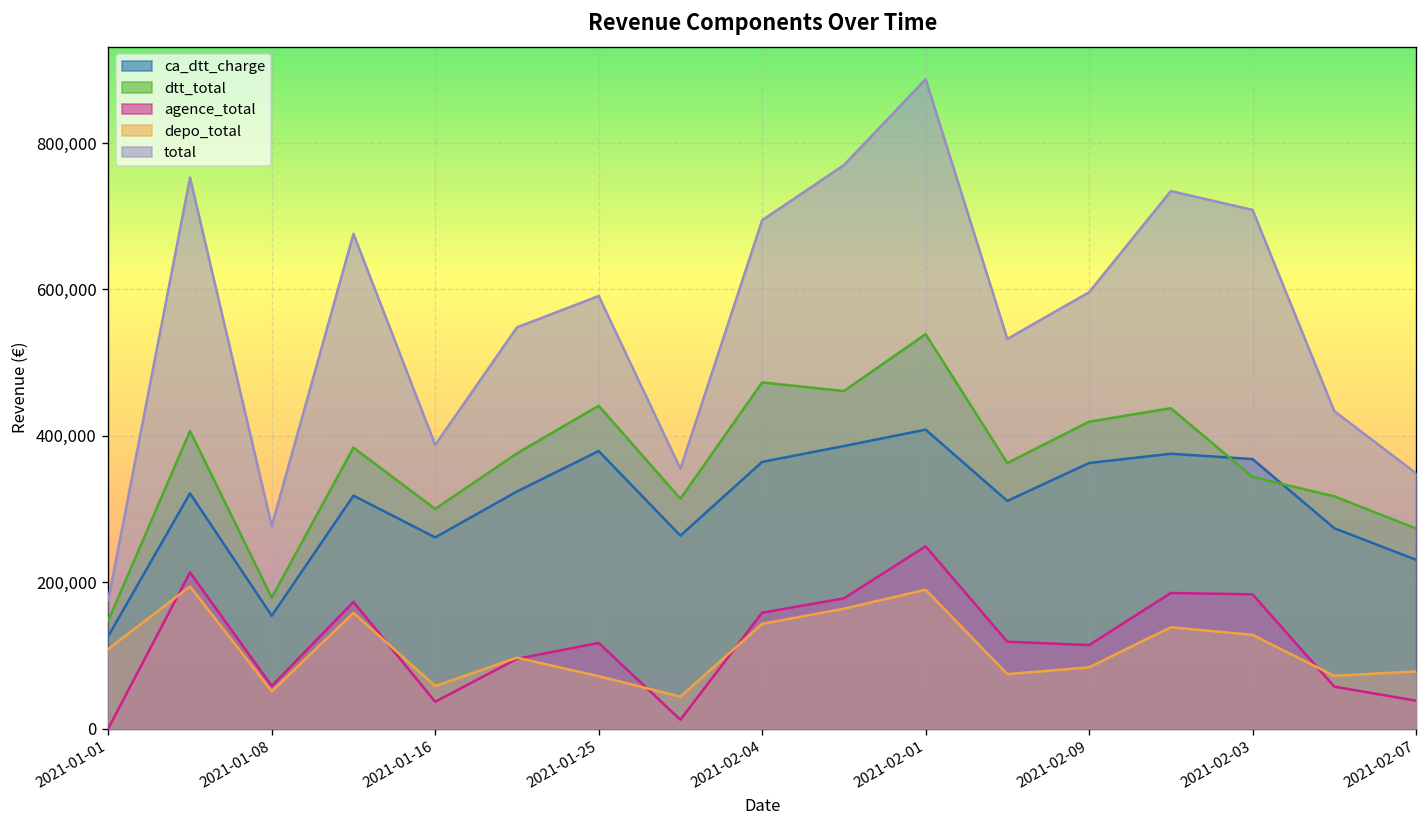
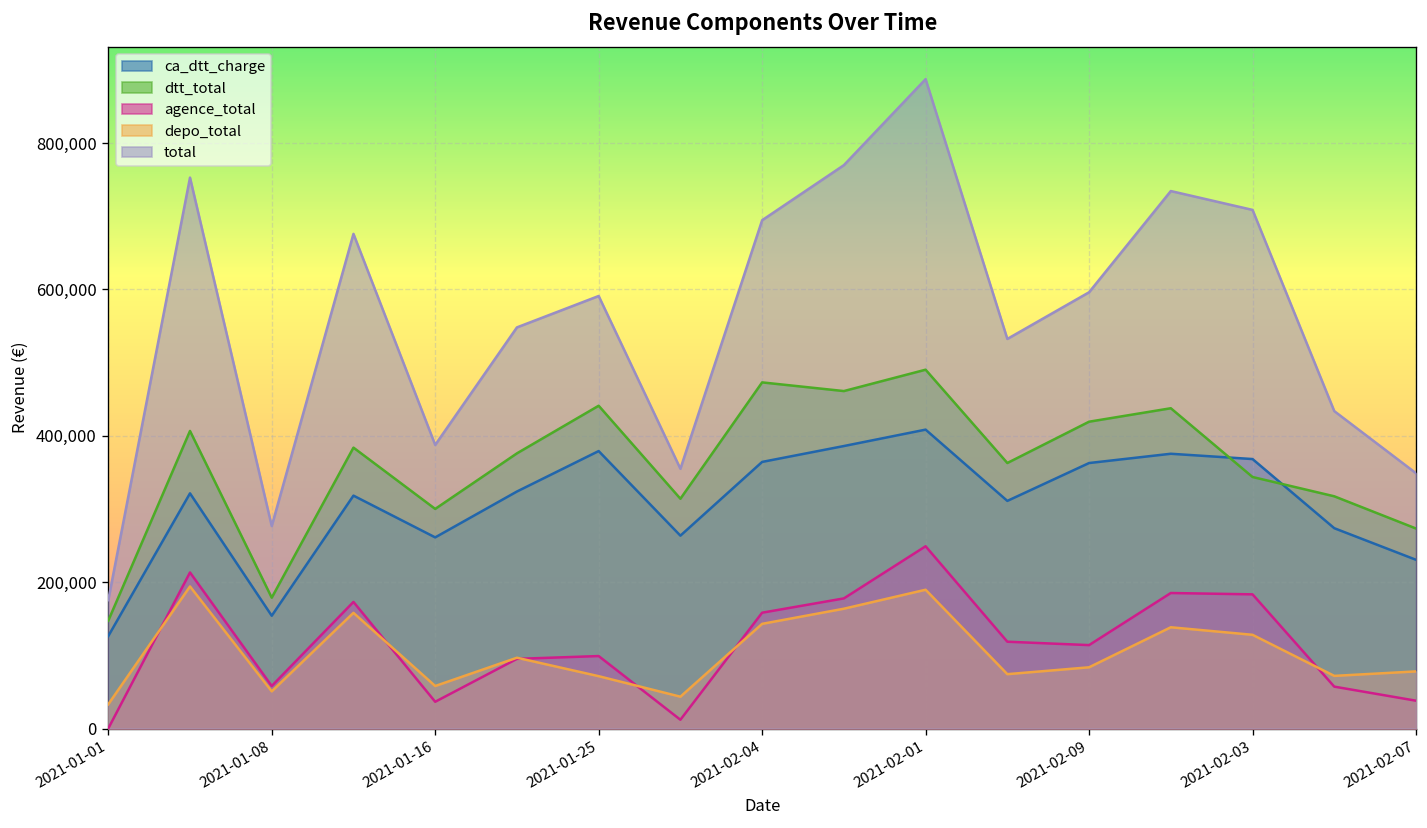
  {
    "ca_dtt_charge": {
      "2021-01-01": "130,000",
      "2021-01-08": "150,000",
      "2021-01-16": "260,000",
      "2021-01-25": "380,000",
      "2021-02-04": "360,000",
      "2021-02-01": "410,000",
      "2021-02-09": "360,000",
      "2021-02-03": "370,000",
      "2021-02-07": "230,000"
    },
    "dtt_total": {
      "2021-01-01": "150,000",
      "2021-01-08": "180,000",
      "2021-01-16": "300,000",
      "2021-01-25": "440,000",
      "2021-02-04": "470,000",
-     "2021-02-01": "540,000",
+     "2021-02-01": "490,000",
      "2021-02-09": "420,000",
      "2021-02-03": "340,000",
      "2021-02-07": "270,000"
    },
    "agence_total": {
      "2021-01-01": "0",
      "2021-01-08": "60,000",
      "2021-01-16": "40,000",
-     "2021-01-25": "120,000",
+     "2021-01-25": "100,000",
      "2021-02-04": "160,000",
      "2021-02-01": "250,000",
      "2021-02-09": "110,000",
      "2021-02-03": "180,000",
      "2021-02-07": "40,000"
    },
    "depo_total": {
-     "2021-01-01": "110,000",
+     "2021-01-01": "30,000",
      "2021-01-08": "50,000",
      "2021-01-16": "60,000",
      "2021-01-25": "70,000",
      "2021-02-04": "140,000",
      "2021-02-01": "190,000",
      "2021-02-09": "80,000",
      "2021-02-03": "130,000",
      "2021-02-07": "80,000"
    },
    "total": {
      "2021-01-01": "180,000",
      "2021-01-08": "280,000",
      "2021-01-16": "390,000",
      "2021-01-25": "590,000",
      "2021-02-04": "690,000",
      "2021-02-01": "890,000",
      "2021-02-09": "600,000",
      "2021-02-03": "710,000",
      "2021-02-07": "350,000"
    }
  }
